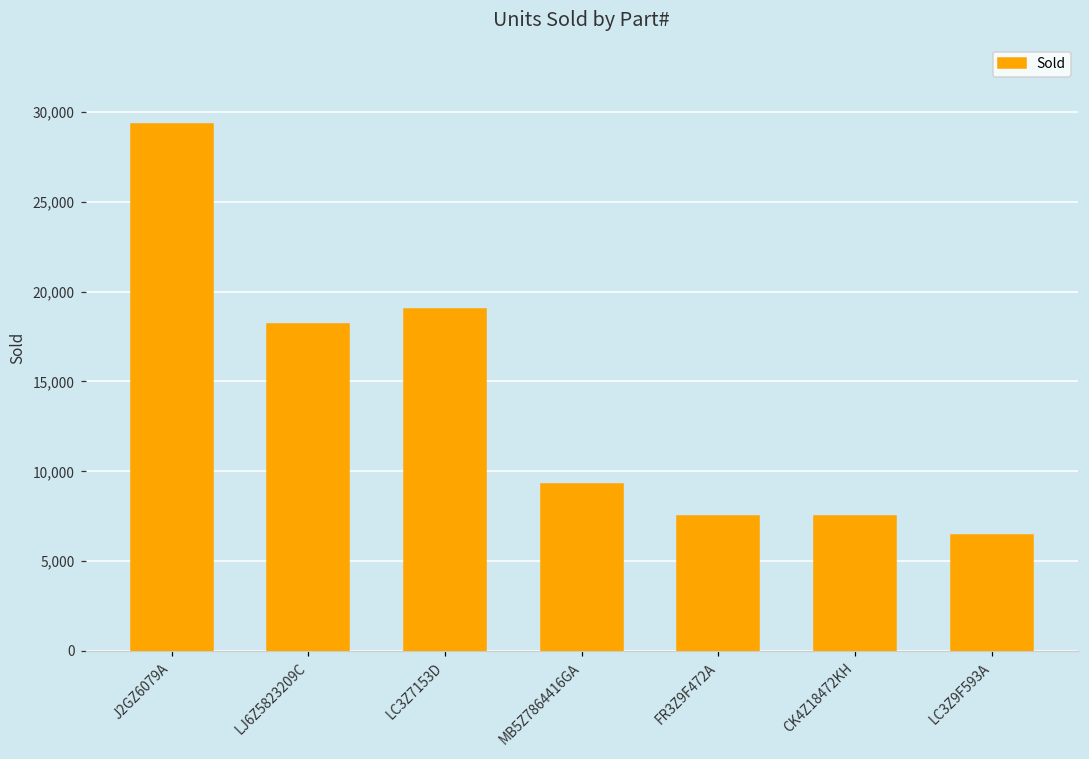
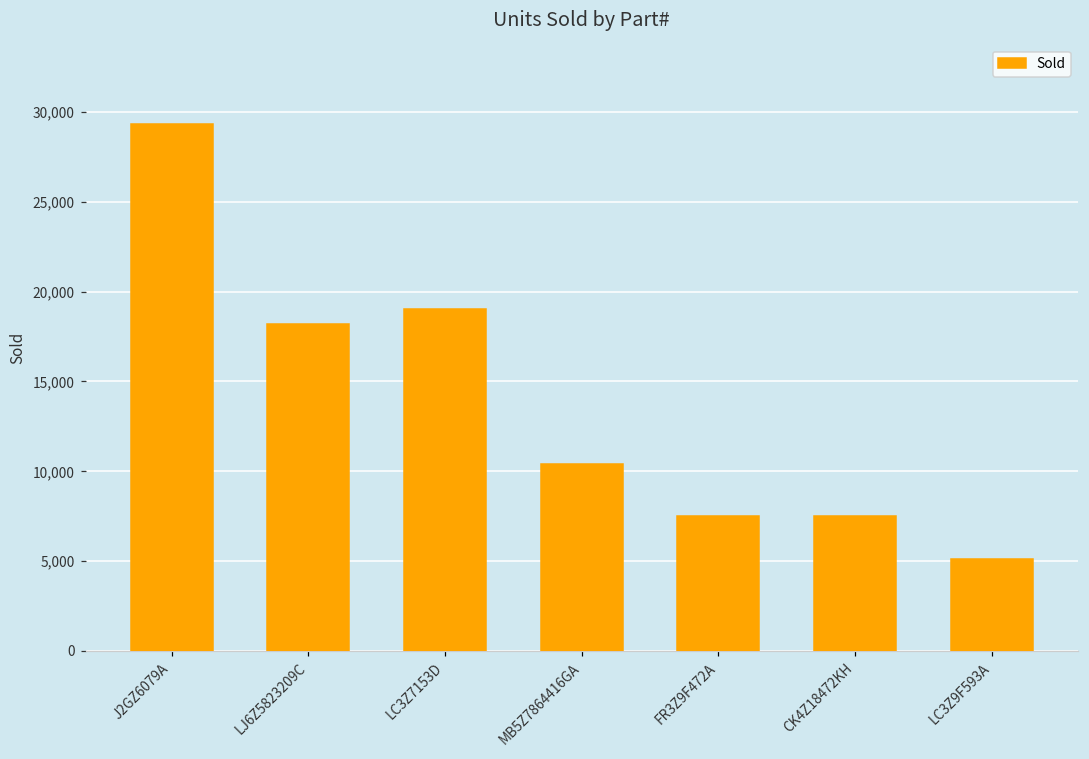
  {
    "J2GZ6079A": "29,300",
    "LJ6Z5823209C": "18,200",
    "LC3Z7153D": "19,000",
-   "MB5Z7864416GA": "9,300",
+   "MB5Z7864416GA": "10,400",
    "FR3Z9F472A": "7,500",
    "CK4Z18472KH": "7,500",
-   "LC3Z9F593A": "6,400"
+   "LC3Z9F593A": "5,100"
  }
